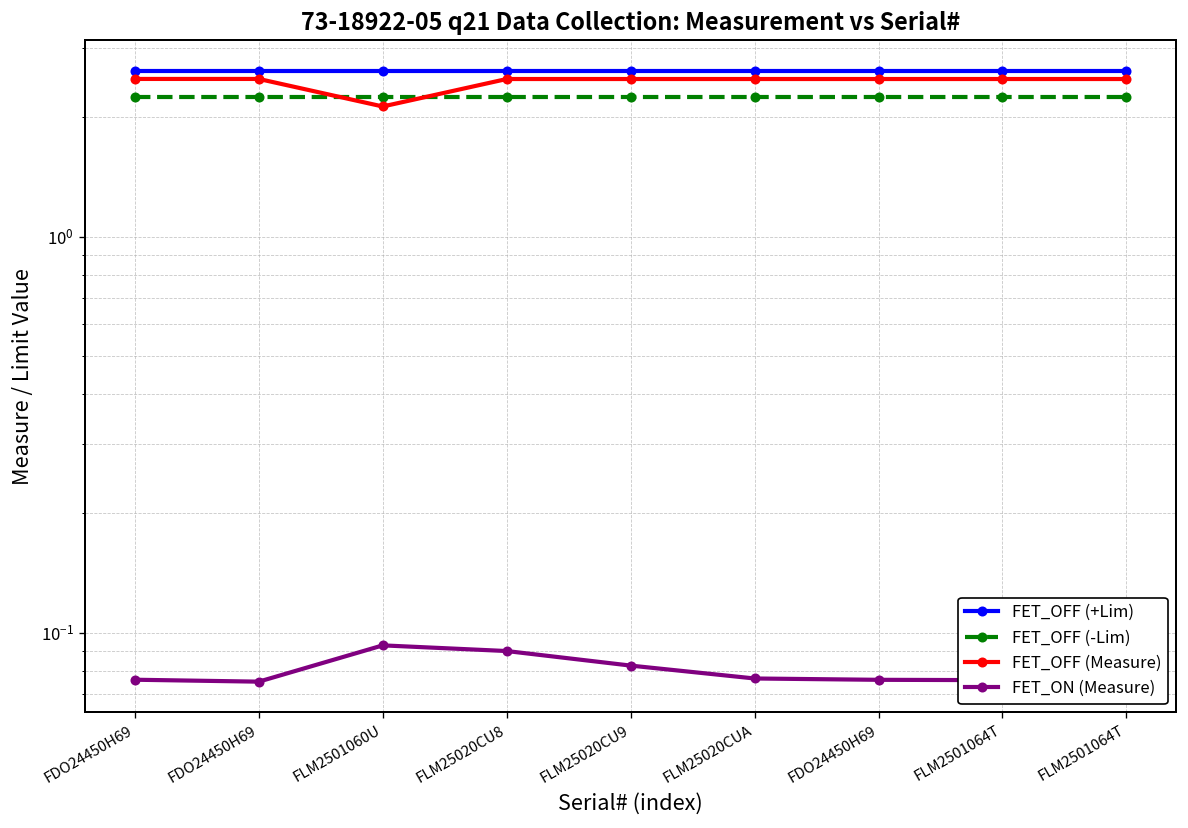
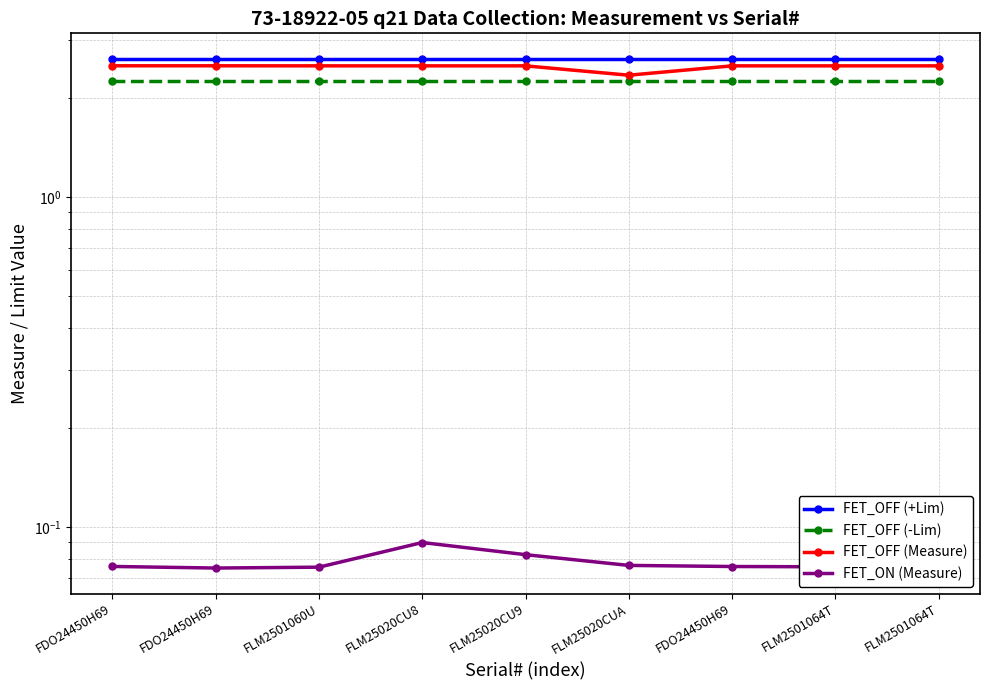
  {
    "FET_OFF (+Lim)": {
      "FLM2501060U": 2.6,
      "FLM25020CU8": 2.6,
      "FLM25020CU9": 2.6,
      "FLM25020CUA": 2.6
    },
    "FET_OFF (-Lim)": {
      "FLM2501060U": 2.3,
      "FLM25020CU8": 2.3,
      "FLM25020CU9": 2.3,
      "FLM25020CUA": 2.3
    },
    "FET_OFF (Measure)": {
-     "FLM2501060U": 2.1,
+     "FLM2501060U": 2.5,
      "FLM25020CU8": 2.5,
      "FLM25020CU9": 2.5,
-     "FLM25020CUA": 2.5
+     "FLM25020CUA": 2.3
    },
    "FET_ON (Measure)": {
-     "FLM2501060U": 0.093,
+     "FLM2501060U": 0.076,
      "FLM25020CU8": 0.090,
      "FLM25020CU9": 0.083,
      "FLM25020CUA": 0.077
    }
  }
